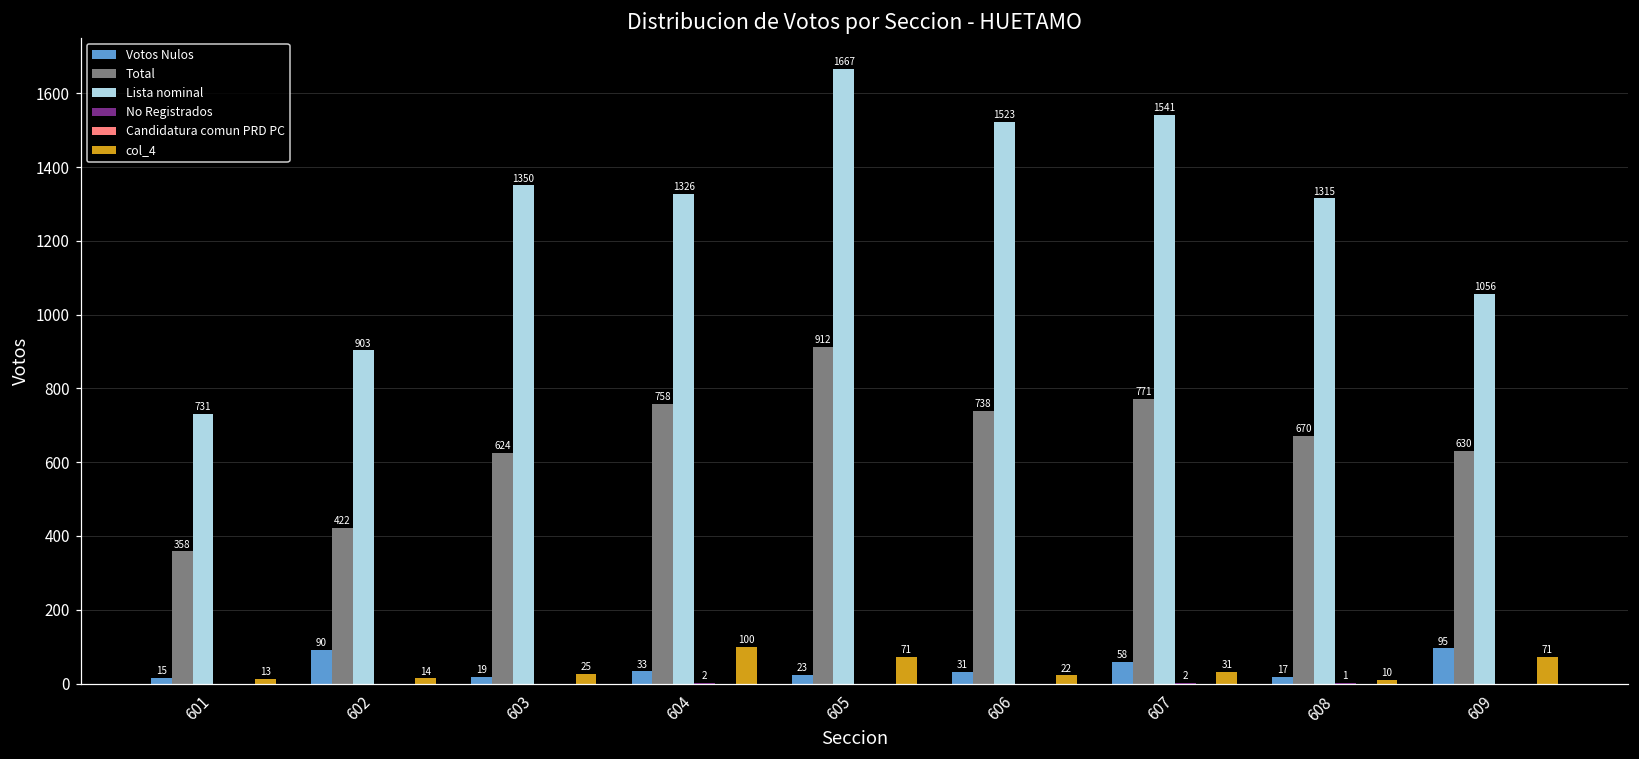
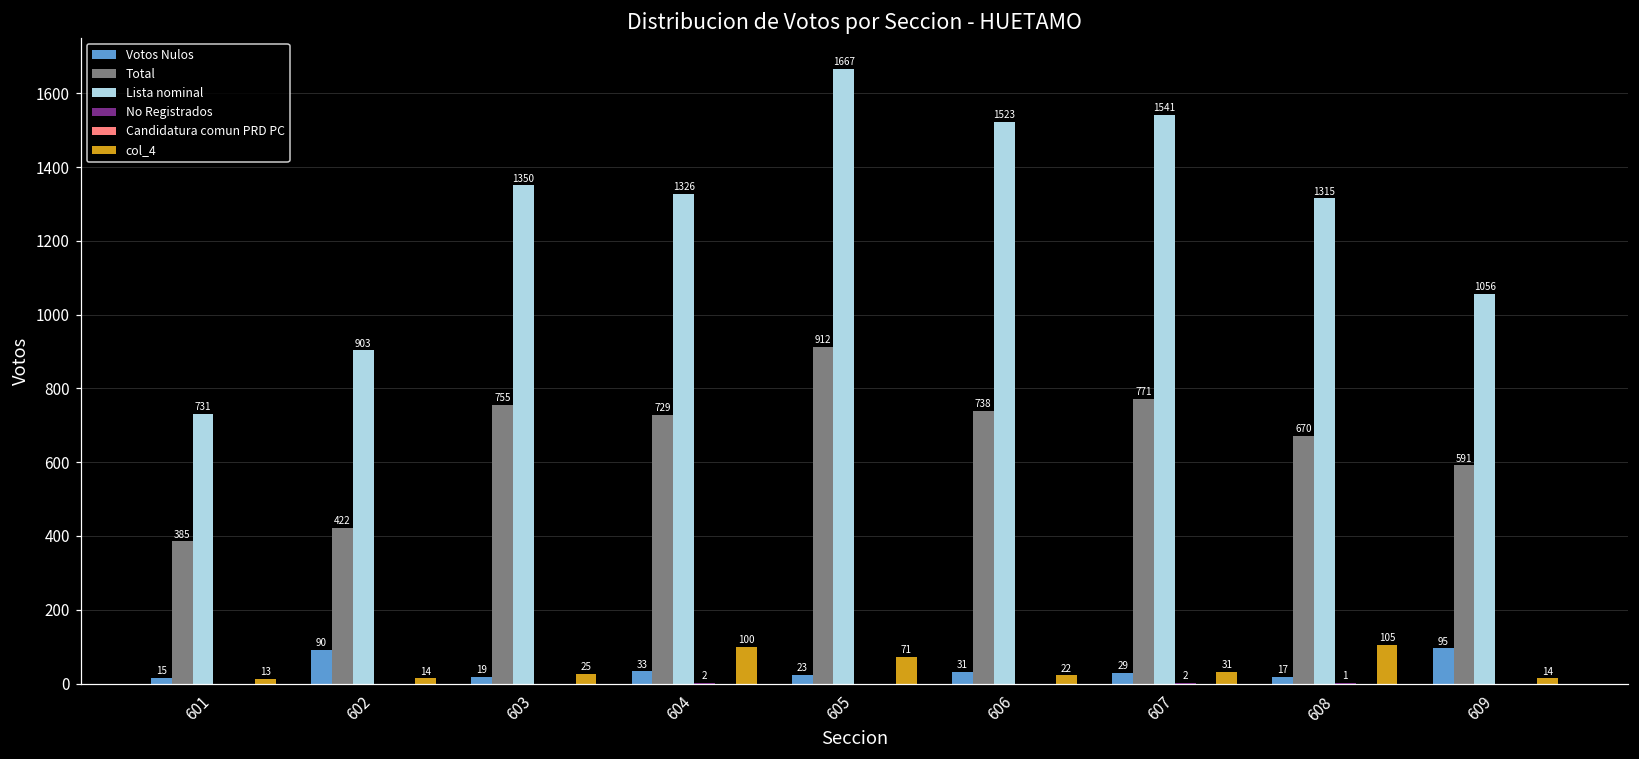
  {
    "Votos Nulos": {
      "601": 15,
      "602": 90,
      "603": 19,
      "604": 33,
      "605": 23,
      "606": 31,
-     "607": 58,
+     "607": 29,
      "608": 17,
      "609": 95
    },
    "Total": {
-     "601": 358,
+     "601": 385,
      "602": 422,
-     "603": 624,
-     "604": 758,
+     "603": 755,
+     "604": 729,
      "605": 912,
      "606": 738,
      "607": 771,
      "608": 670,
-     "609": 630
+     "609": 591
    },
    "Lista nominal": {
      "601": 731,
      "602": 903,
      "603": 1350,
      "604": 1326,
      "605": 1667,
      "606": 1523,
      "607": 1541,
      "608": 1315,
      "609": 1056
    },
    "No Registrados": {
      "604": 2,
      "607": 2,
      "608": 1
    },
    "Candidatura comun PRD PC": {
      "601": 0,
      "602": 0,
      "603": 0,
      "604": 0,
      "605": 0,
      "606": 0,
      "607": 0,
      "608": 0,
      "609": 0
    },
    "col_4": {
      "601": 13,
      "602": 14,
      "603": 25,
      "604": 100,
      "605": 71,
      "606": 22,
      "607": 31,
-     "608": 10,
-     "609": 71
+     "608": 105,
+     "609": 14
    }
  }
